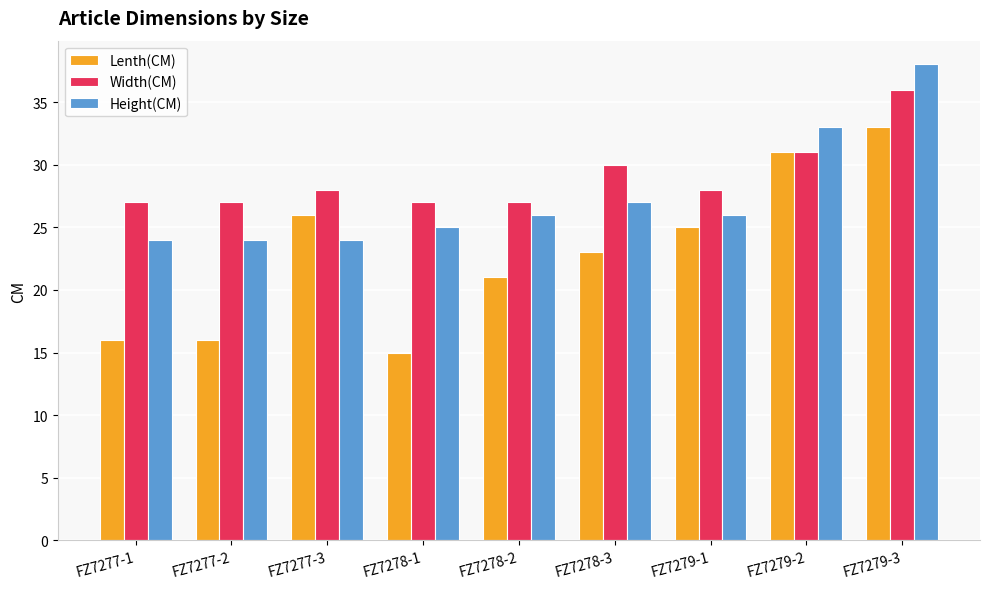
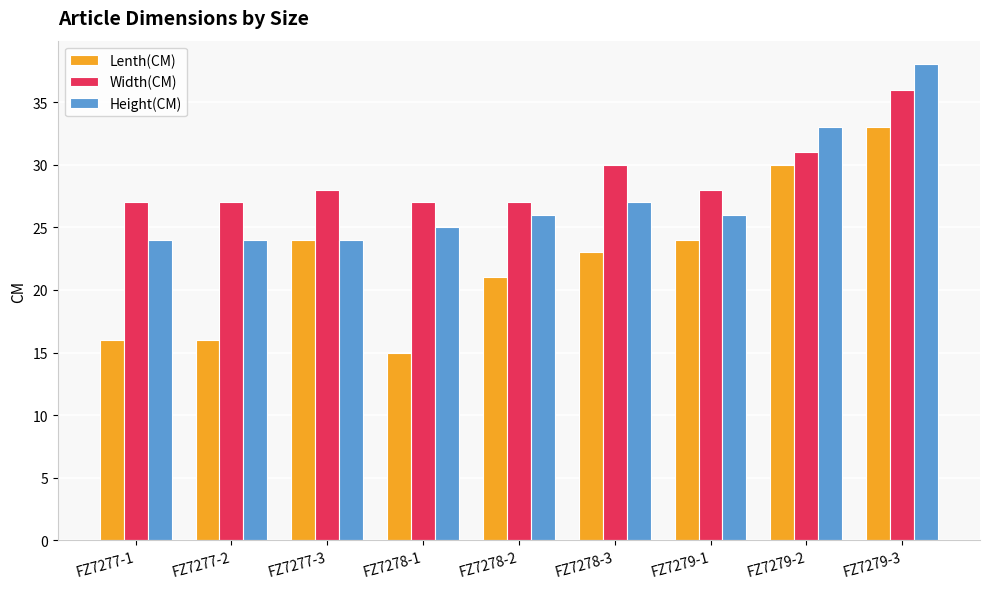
  {
    "Lenth(CM)": {
      "FZ7277-1": 16,
      "FZ7277-2": 16,
-     "FZ7277-3": 26,
+     "FZ7277-3": 24,
      "FZ7278-1": 15,
      "FZ7278-2": 21,
      "FZ7278-3": 23,
-     "FZ7279-1": 25,
-     "FZ7279-2": 31,
+     "FZ7279-1": 24,
+     "FZ7279-2": 30,
      "FZ7279-3": 33
    },
    "Width(CM)": {
      "FZ7277-1": 27,
      "FZ7277-2": 27,
      "FZ7277-3": 28,
      "FZ7278-1": 27,
      "FZ7278-2": 27,
      "FZ7278-3": 30,
      "FZ7279-1": 28,
      "FZ7279-2": 31,
      "FZ7279-3": 36
    },
    "Height(CM)": {
      "FZ7277-1": 24,
      "FZ7277-2": 24,
      "FZ7277-3": 24,
      "FZ7278-1": 25,
      "FZ7278-2": 26,
      "FZ7278-3": 27,
      "FZ7279-1": 26,
      "FZ7279-2": 33,
      "FZ7279-3": 38
    }
  }
